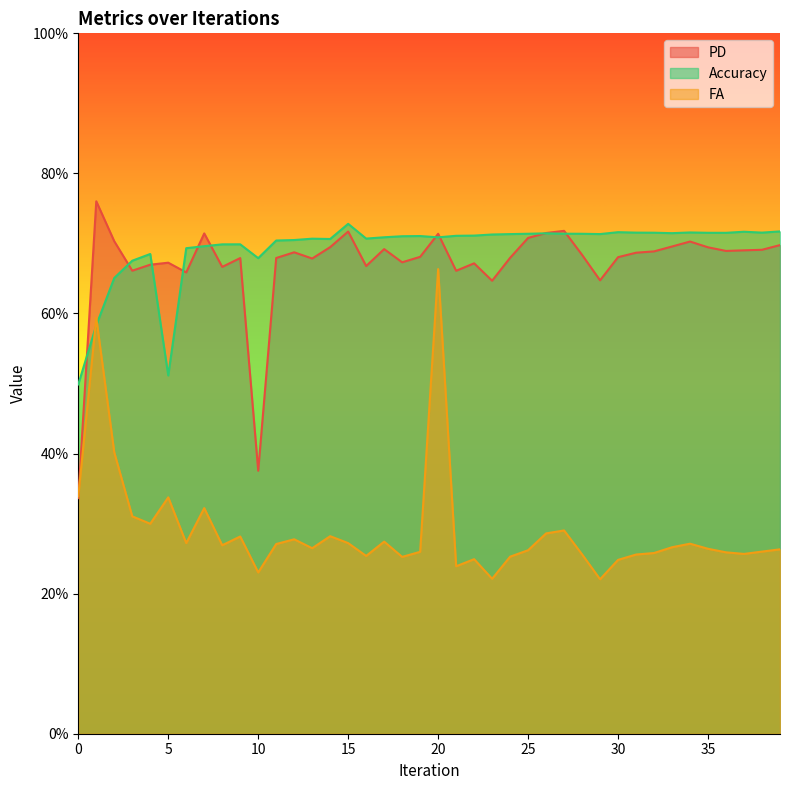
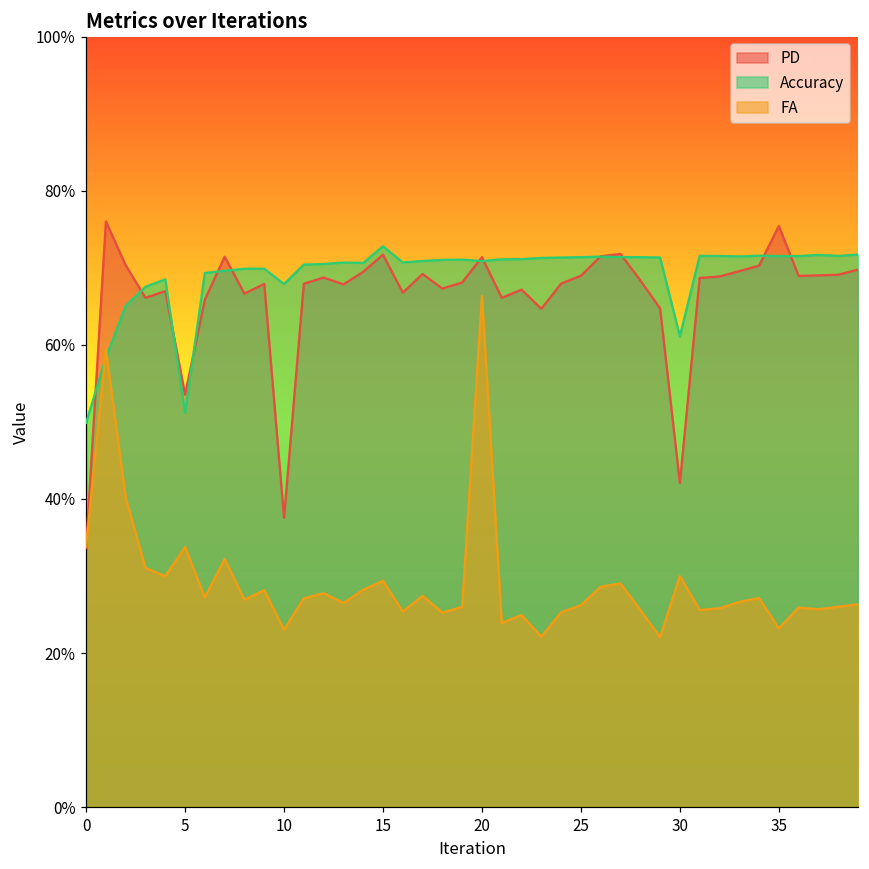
  {
    "PD": {
-     "5": "67%",
+     "5": "54%",
      "10": "38%",
      "15": "72%",
      "20": "71%",
-     "25": "71%",
-     "30": "68%",
-     "35": "69%"
+     "25": "69%",
+     "30": "42%",
+     "35": "75%"
    },
    "Accuracy": {
      "0": "50%",
      "5": "51%",
      "10": "68%",
      "15": "73%",
      "20": "71%",
      "25": "71%",
-     "30": "72%",
+     "30": "61%",
      "35": "72%"
    },
    "FA": {
      "5": "34%",
      "10": "23%",
-     "15": "27%",
+     "15": "29%",
      "20": "66%",
      "25": "26%",
-     "30": "25%",
-     "35": "26%"
+     "30": "30%",
+     "35": "23%"
    }
  }
